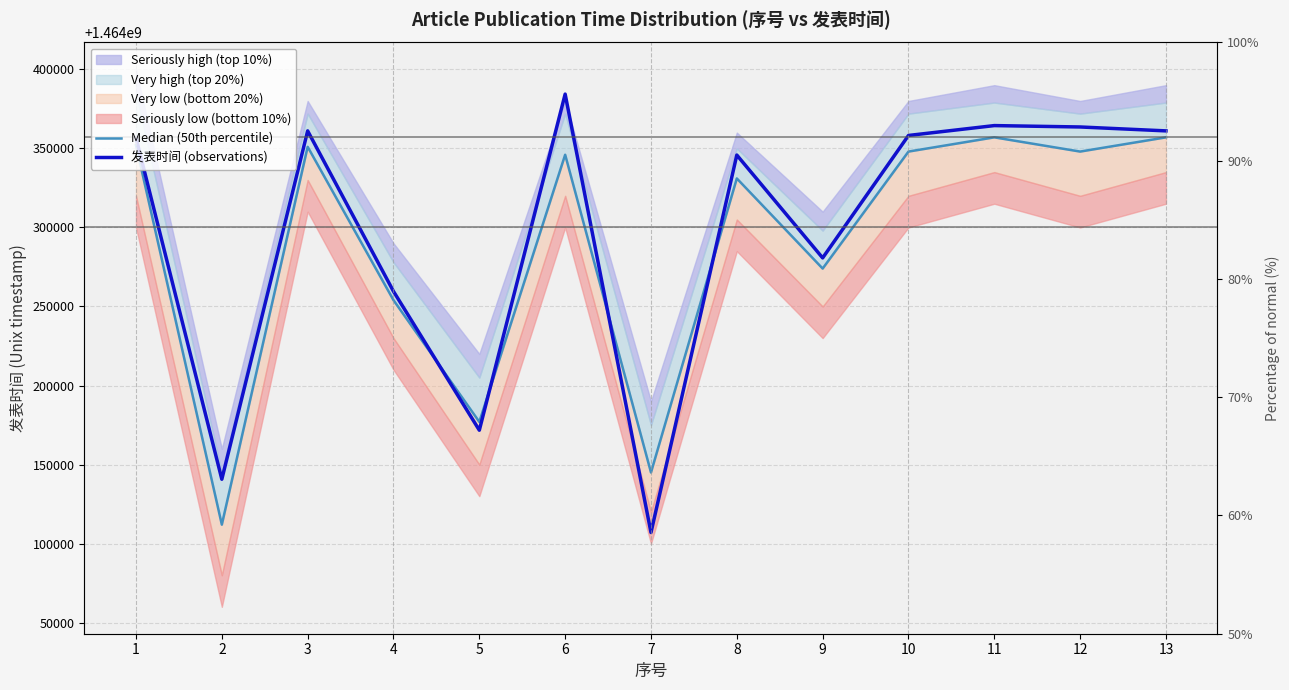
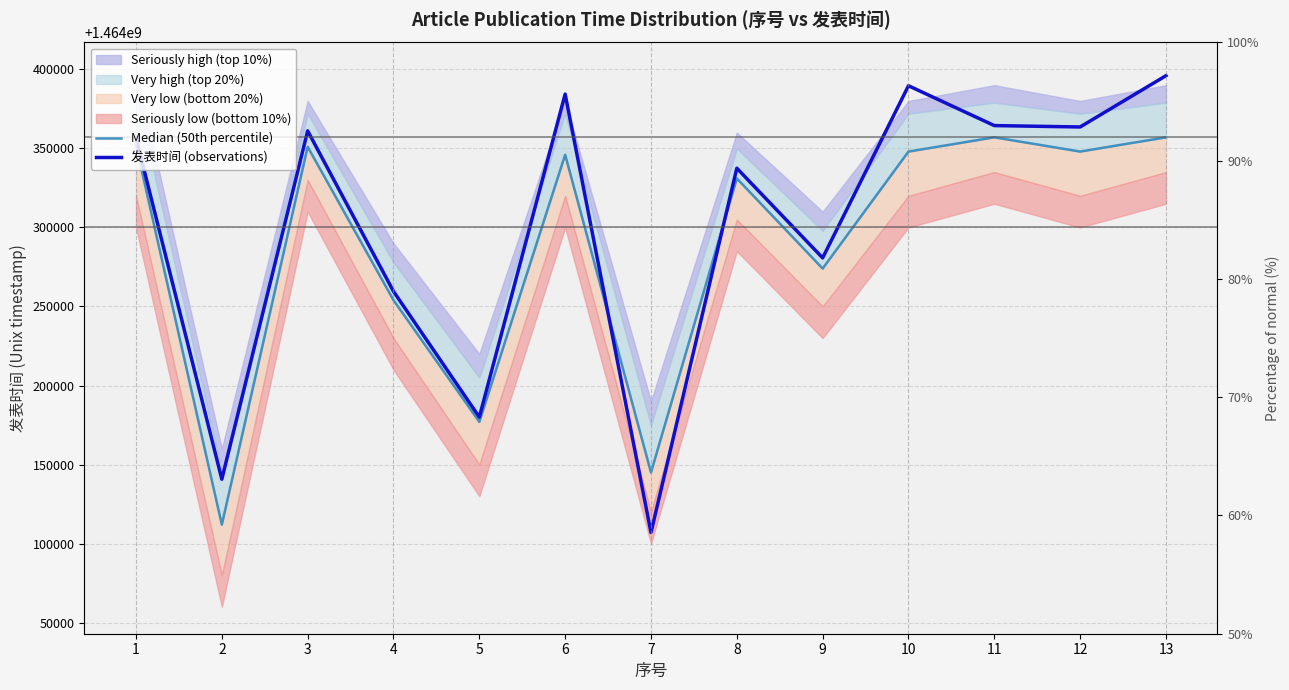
  {
    "发表时间 (observations)": {
      "2": 1464141000,
      "3": 1464361000,
      "4": 1464260000,
-     "5": 1464172000,
+     "5": 1464180000,
      "6": 1464384000,
      "7": 1464107000,
-     "8": 1464346000,
+     "8": 1464337000,
      "9": 1464281000,
-     "10": 1464358000,
+     "10": 1464390000,
      "11": 1464364000,
      "12": 1464364000,
-     "13": 1464361000
+     "13": 1464396000
    }
  }
